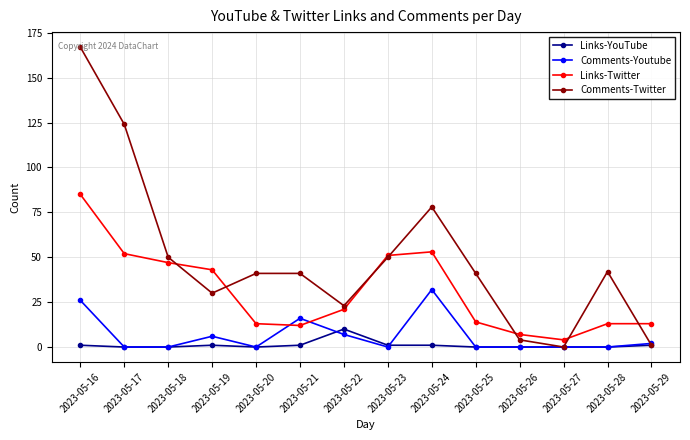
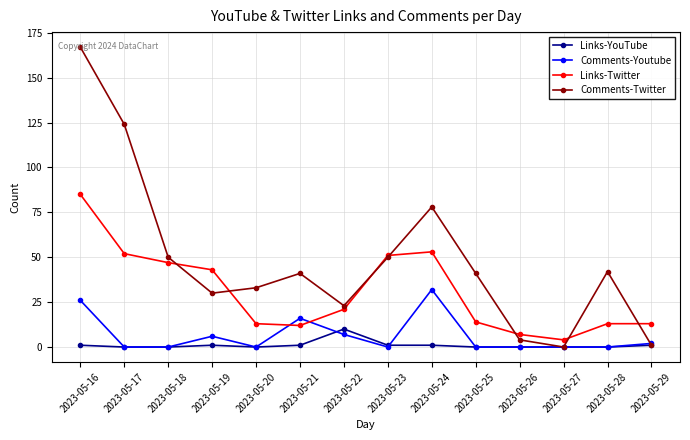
  {
    "Links-YouTube": {
      "2023-05-16": 1,
      "2023-05-19": 1,
      "2023-05-21": 1,
      "2023-05-22": 10,
      "2023-05-24": 1
    },
    "Comments-Youtube": {
      "2023-05-16": 26,
      "2023-05-19": 6,
      "2023-05-21": 16,
      "2023-05-22": 7,
      "2023-05-24": 32
    },
    "Links-Twitter": {
      "2023-05-16": 85,
      "2023-05-17": 52,
      "2023-05-18": 47,
      "2023-05-19": 43,
      "2023-05-20": 13,
      "2023-05-21": 12,
      "2023-05-22": 21,
      "2023-05-24": 53,
      "2023-05-25": 14,
      "2023-05-26": 7,
      "2023-05-27": 4,
      "2023-05-28": 13,
      "2023-05-29": 13
    },
    "Comments-Twitter": {
      "2023-05-17": 124,
      "2023-05-18": 50,
      "2023-05-19": 30,
-     "2023-05-20": 41,
+     "2023-05-20": 33,
      "2023-05-21": 41,
      "2023-05-22": 23,
      "2023-05-24": 78,
      "2023-05-25": 41,
      "2023-05-26": 4,
      "2023-05-28": 42
    }
  }
